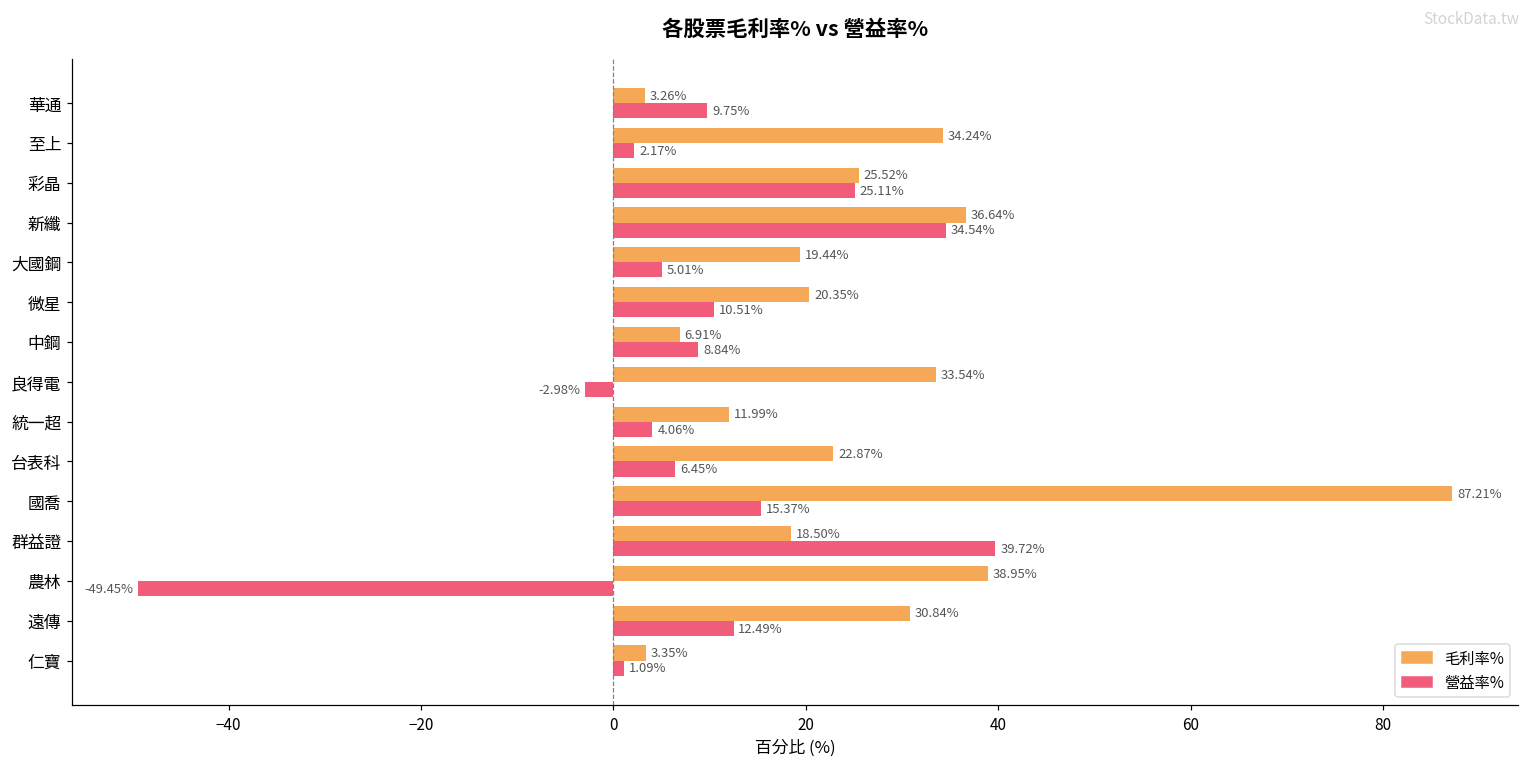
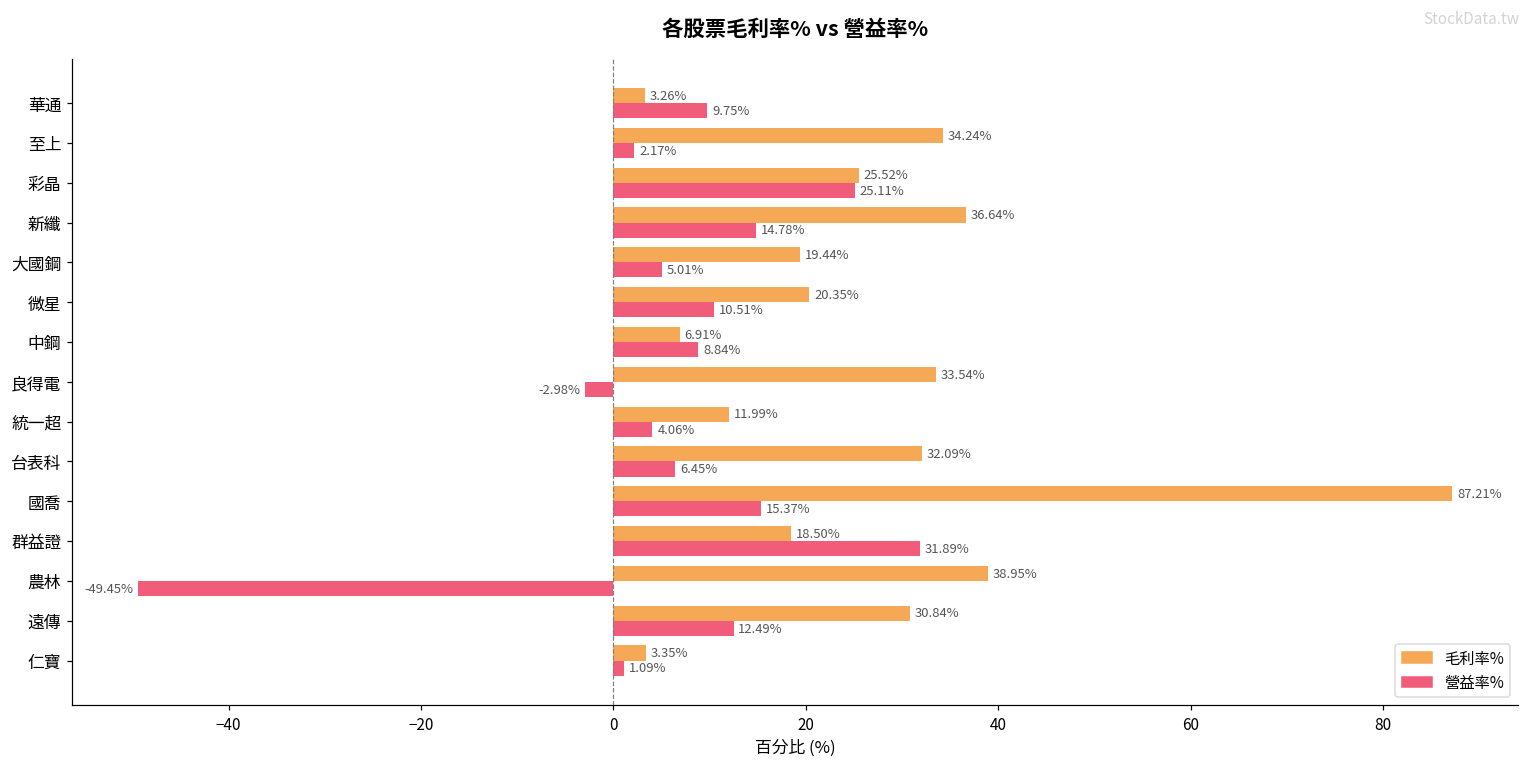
  {
    "毛利率%": {
      "華通": "3.26%",
      "至上": "34.24%",
      "彩晶": "25.52%",
      "新纖": "36.64%",
      "大國鋼": "19.44%",
      "微星": "20.35%",
      "中鋼": "6.91%",
      "良得電": "33.54%",
      "統一超": "11.99%",
-     "台表科": "22.87%",
+     "台表科": "32.09%",
      "國喬": "87.21%",
      "群益證": "18.50%",
      "農林": "38.95%",
      "遠傳": "30.84%",
      "仁寶": "3.35%"
    },
    "營益率%": {
      "華通": "9.75%",
      "至上": "2.17%",
      "彩晶": "25.11%",
-     "新纖": "34.54%",
+     "新纖": "14.78%",
      "大國鋼": "5.01%",
      "微星": "10.51%",
      "中鋼": "8.84%",
      "良得電": "-2.98%",
      "統一超": "4.06%",
      "台表科": "6.45%",
      "國喬": "15.37%",
-     "群益證": "39.72%",
+     "群益證": "31.89%",
      "農林": "-49.45%",
      "遠傳": "12.49%",
      "仁寶": "1.09%"
    }
  }
